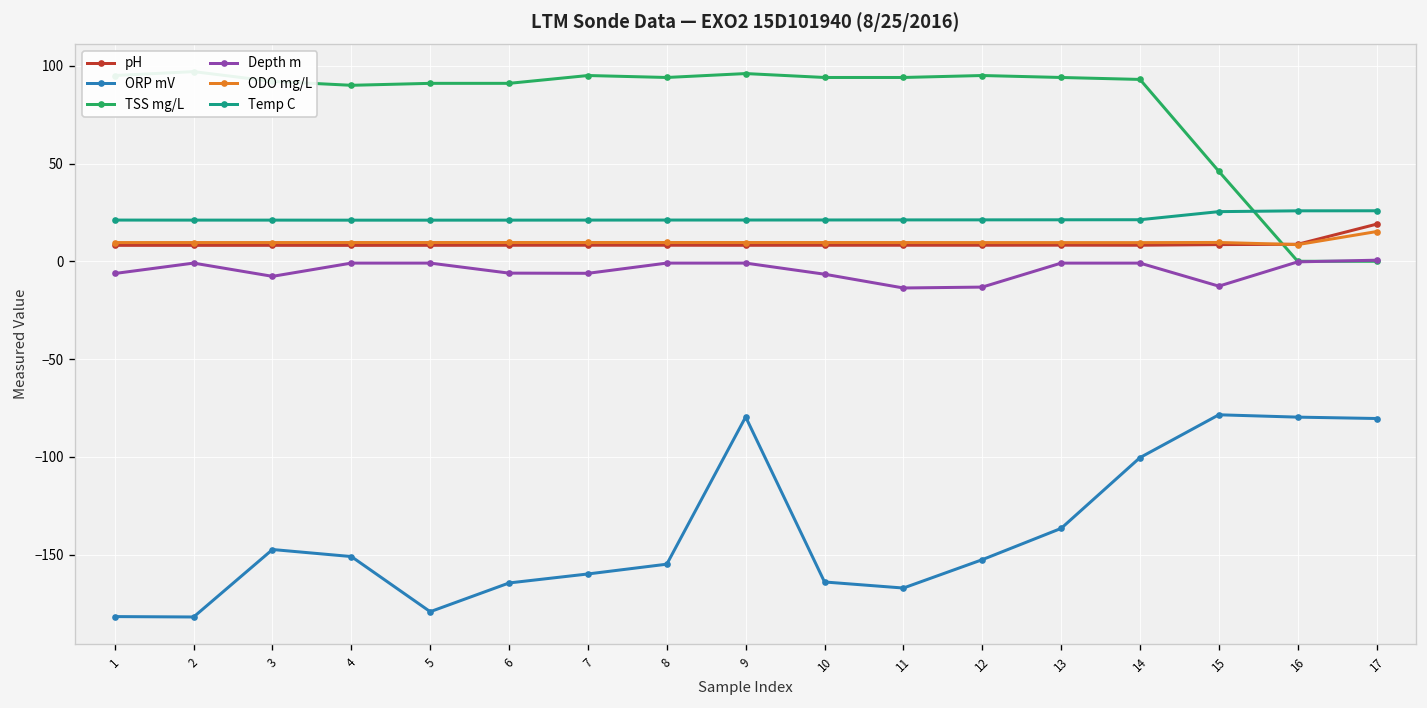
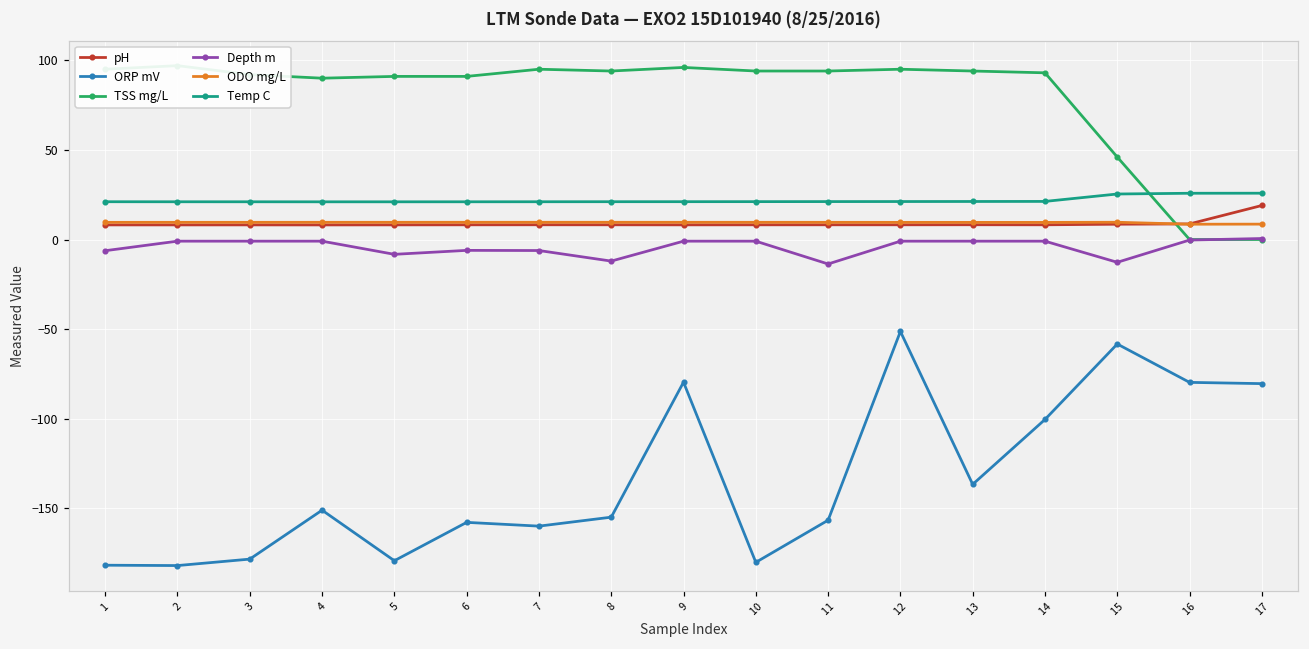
  {
    "pH": {
      "17": 19
    },
    "ORP mV": {
      "1": -182,
      "2": -182,
-     "3": -147,
+     "3": -178,
      "4": -151,
      "5": -179,
-     "6": -165,
+     "6": -158,
      "7": -160,
      "8": -155,
      "9": -80,
-     "10": -164,
-     "11": -167,
-     "12": -153,
+     "10": -180,
+     "11": -157,
+     "12": -51,
      "13": -137,
      "14": -100,
-     "15": -79,
+     "15": -58,
      "16": -80,
      "17": -80
    },
    "Depth m": {
      "1": -6,
      "2": -1,
-     "3": -8,
+     "3": -1,
      "4": -1,
-     "5": -1,
+     "5": -8,
      "6": -6,
      "7": -6,
-     "8": -1,
+     "8": -12,
      "9": -1,
-     "10": -7,
+     "10": -1,
      "11": -14,
-     "12": -13,
+     "12": -1,
      "13": -1,
      "14": -1,
      "15": -13
    },
    "ODO mg/L": {
-     "17": 15
+     "17": 9
    }
  }
